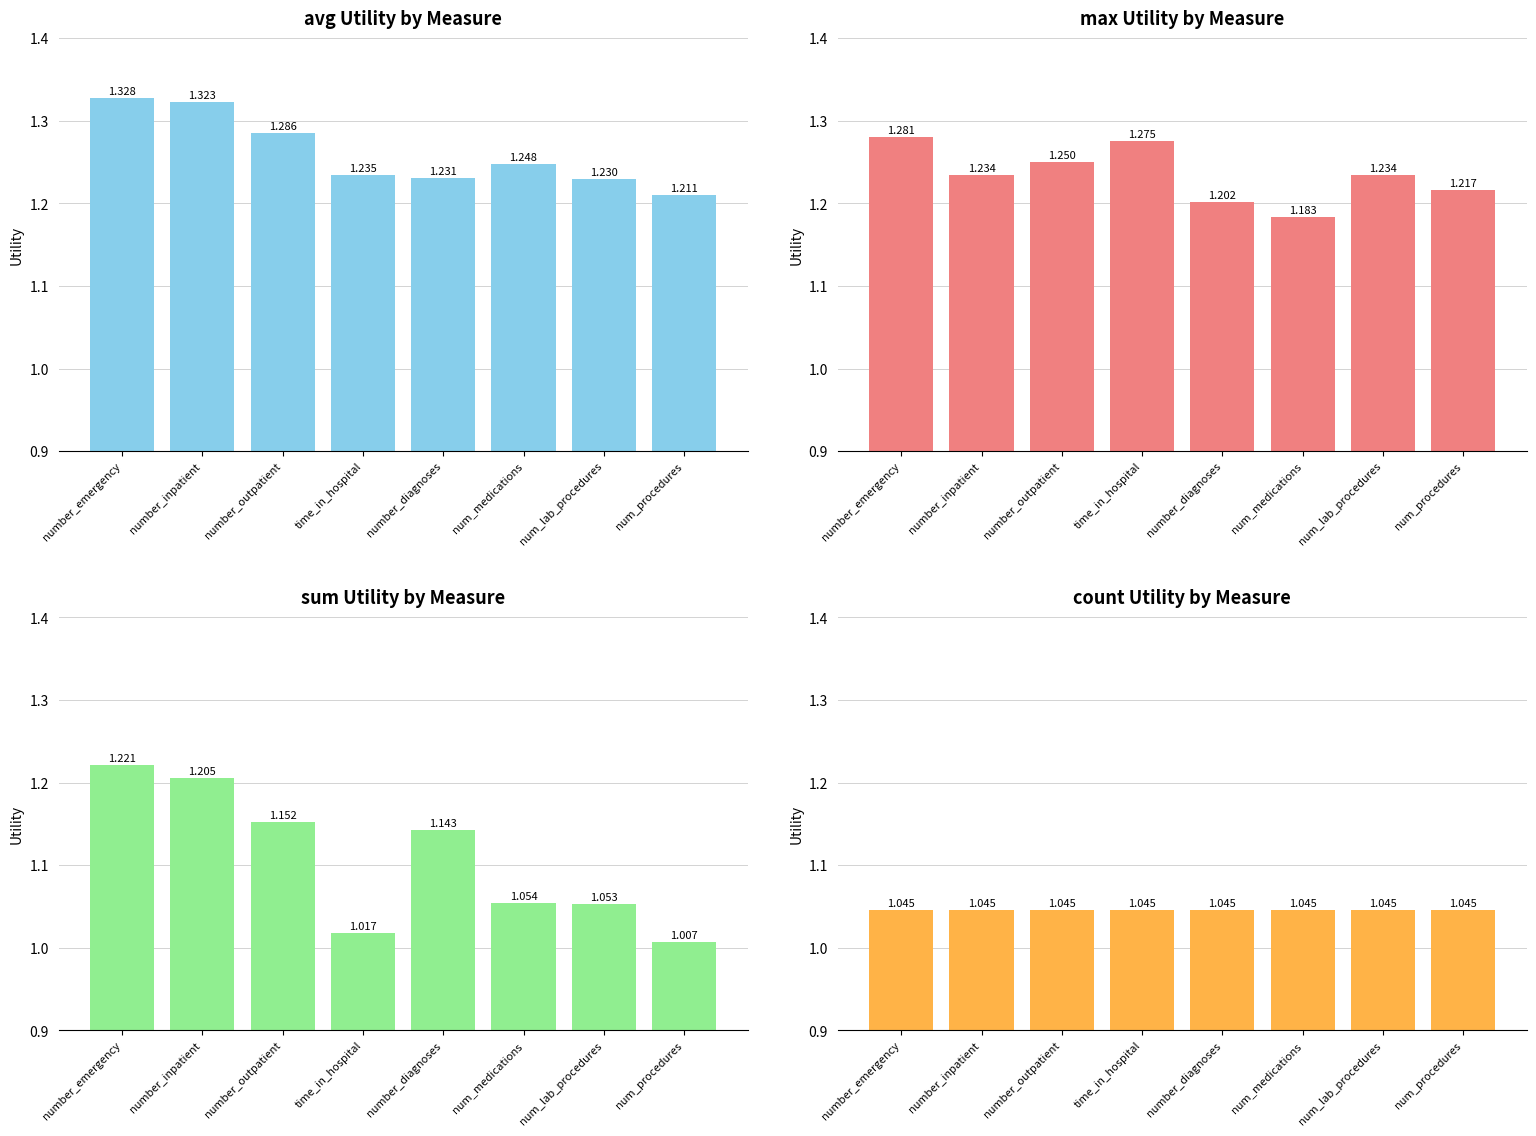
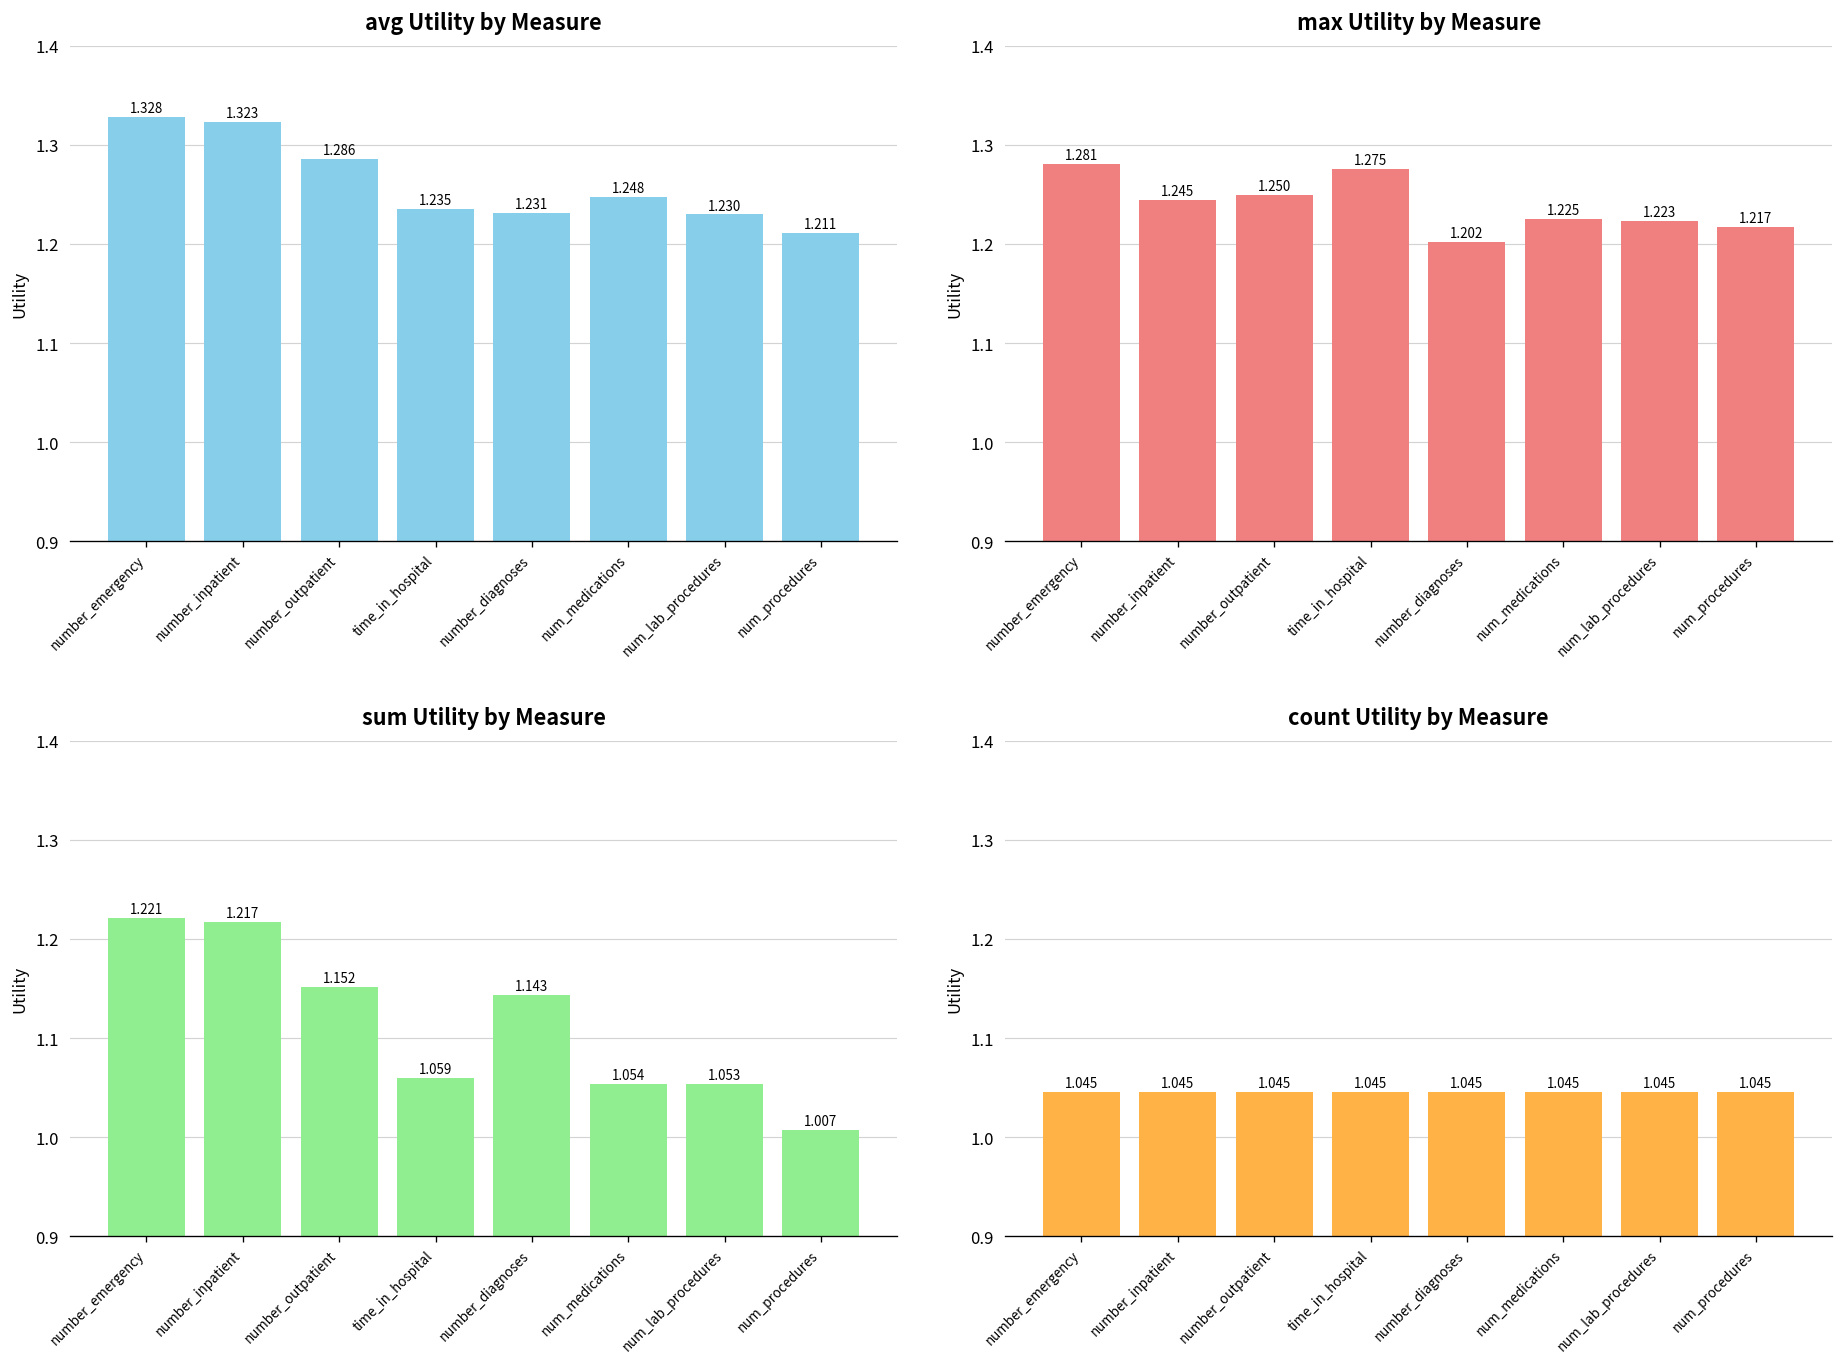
  {
    "avg Utility by Measure": {
      "number_emergency": 1.328,
      "number_inpatient": 1.323,
      "number_outpatient": 1.286,
      "time_in_hospital": 1.235,
      "number_diagnoses": 1.231,
      "num_medications": 1.248,
      "num_lab_procedures": 1.230,
      "num_procedures": 1.211
    },
    "max Utility by Measure": {
      "number_emergency": 1.281,
-     "number_inpatient": 1.234,
+     "number_inpatient": 1.245,
      "number_outpatient": 1.250,
      "time_in_hospital": 1.275,
      "number_diagnoses": 1.202,
-     "num_medications": 1.183,
-     "num_lab_procedures": 1.234,
+     "num_medications": 1.225,
+     "num_lab_procedures": 1.223,
      "num_procedures": 1.217
    },
    "sum Utility by Measure": {
      "number_emergency": 1.221,
-     "number_inpatient": 1.205,
+     "number_inpatient": 1.217,
      "number_outpatient": 1.152,
-     "time_in_hospital": 1.017,
+     "time_in_hospital": 1.059,
      "number_diagnoses": 1.143,
      "num_medications": 1.054,
      "num_lab_procedures": 1.053,
      "num_procedures": 1.007
    },
    "count Utility by Measure": {
      "number_emergency": 1.045,
      "number_inpatient": 1.045,
      "number_outpatient": 1.045,
      "time_in_hospital": 1.045,
      "number_diagnoses": 1.045,
      "num_medications": 1.045,
      "num_lab_procedures": 1.045,
      "num_procedures": 1.045
    }
  }
